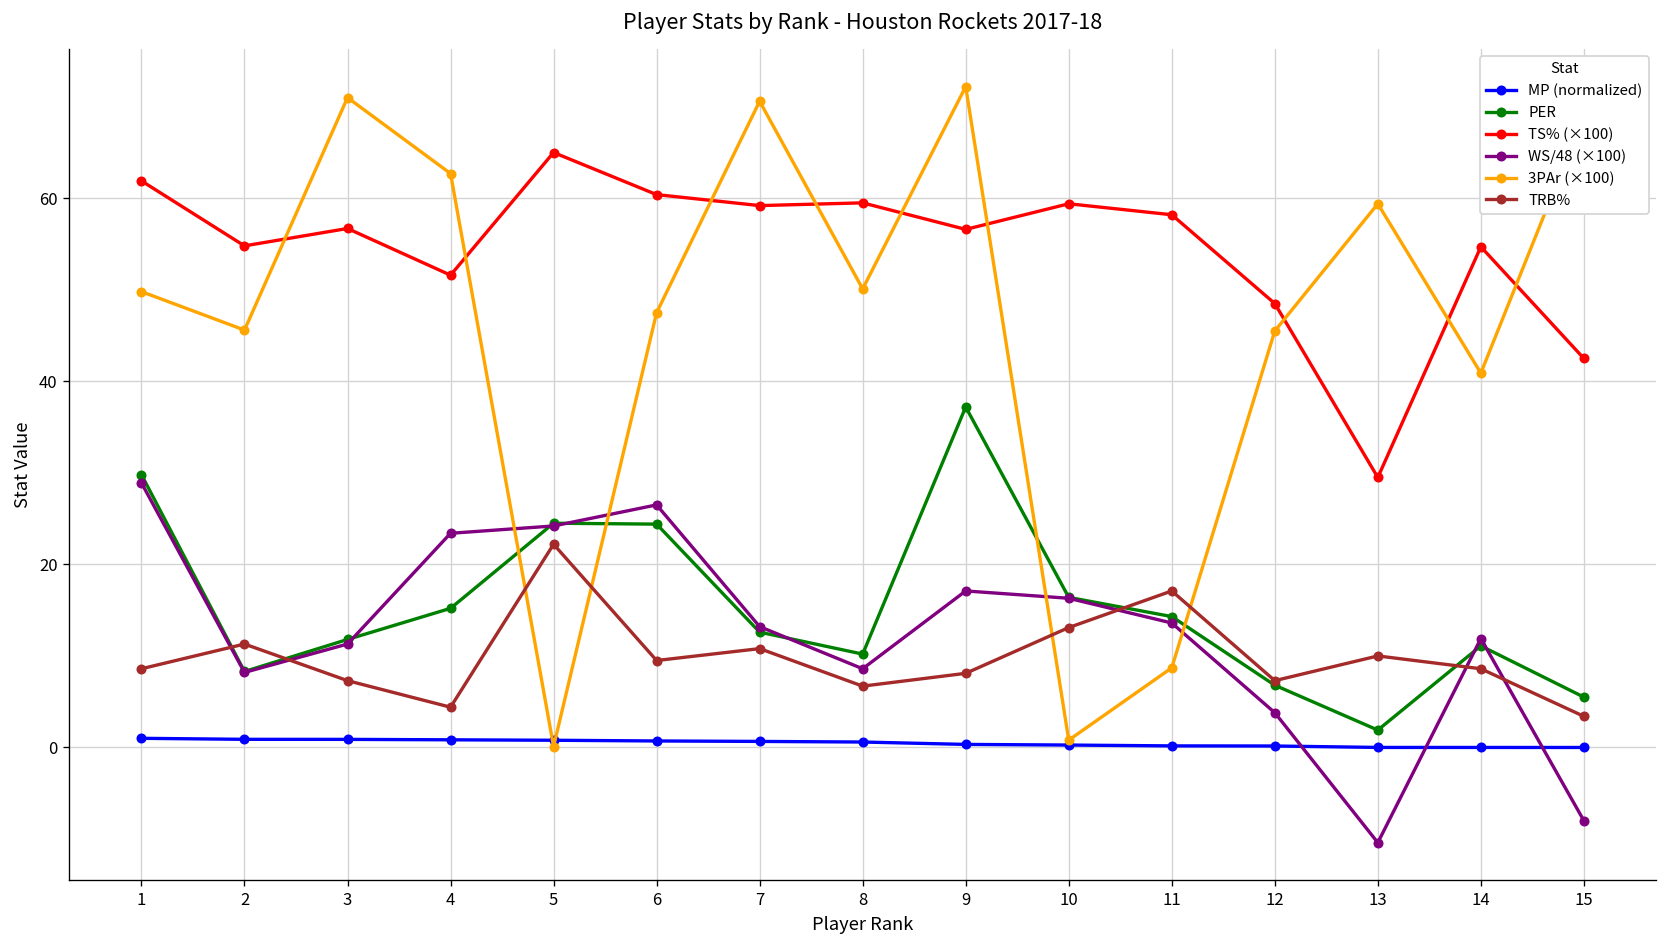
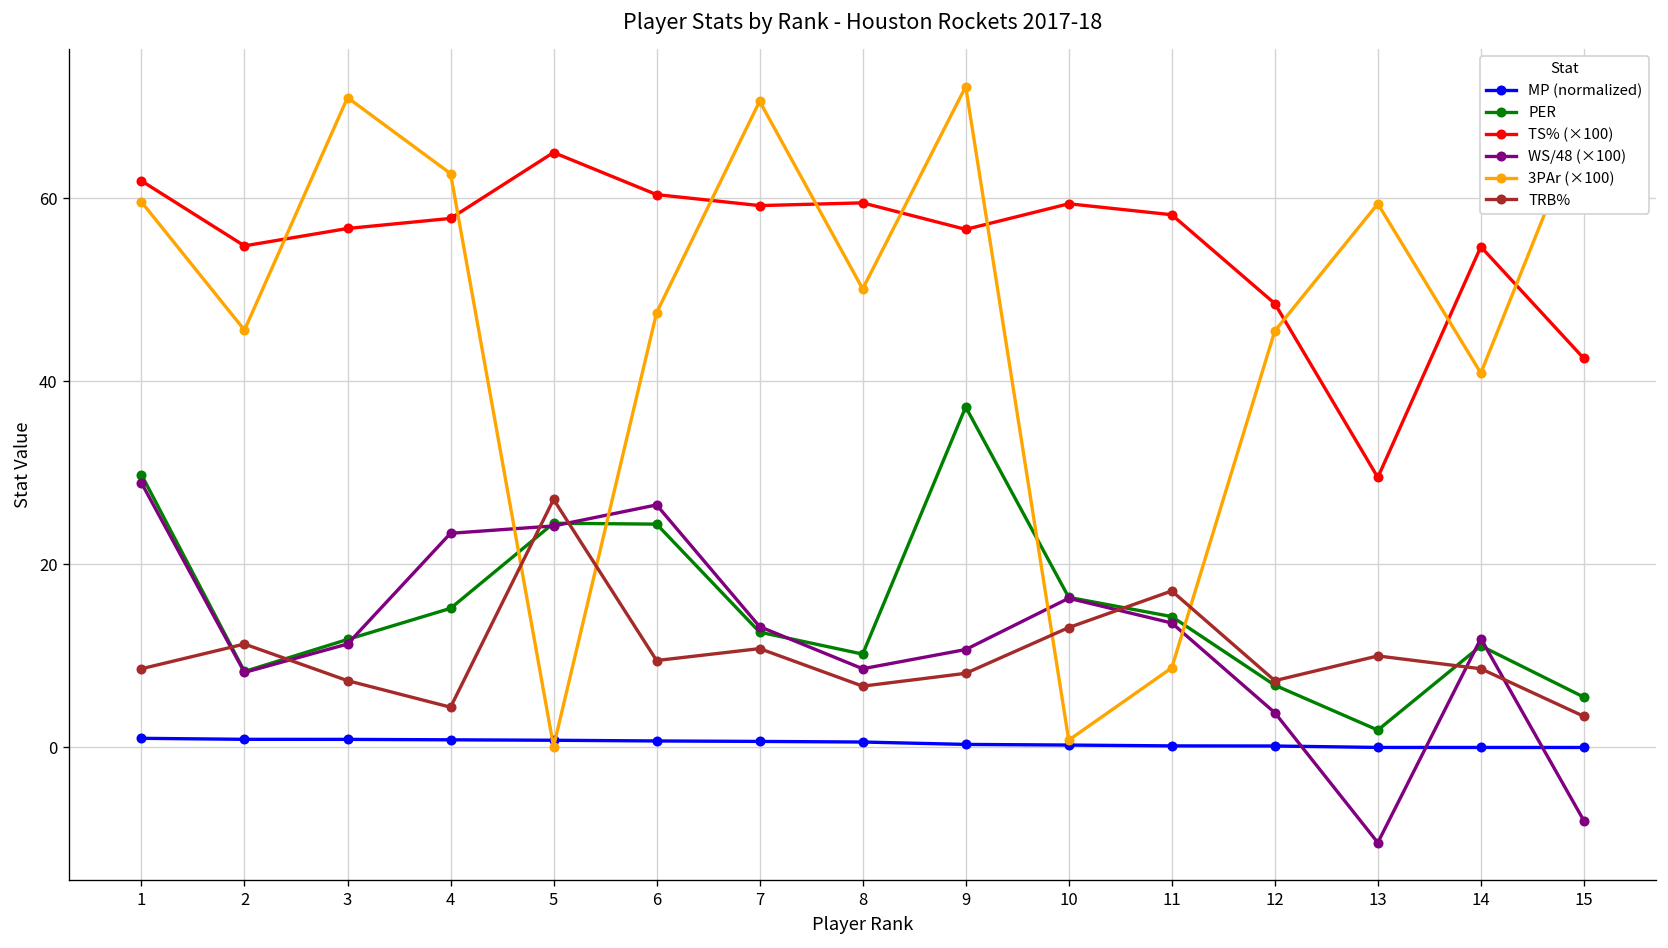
  {
    "MP (normalized)": {
      "1": 1,
      "2": 1,
      "3": 1,
      "4": 1,
      "5": 1,
      "6": 1,
      "7": 1,
      "8": 1,
      "9": 0,
      "10": 0,
      "11": 0,
      "12": 0,
      "13": 0,
      "14": 0,
      "15": 0
    },
    "PER": {
      "1": 30,
      "3": 12,
      "4": 15,
      "6": 24,
      "7": 13,
      "8": 10,
      "9": 37,
      "11": 14,
      "12": 7,
      "13": 2,
      "14": 11,
      "15": 6
    },
    "TS% (×100)": {
      "1": 62,
      "2": 55,
      "3": 57,
-     "4": 52,
+     "4": 58,
      "5": 65,
      "6": 60,
      "7": 59,
      "8": 60,
      "9": 57,
      "10": 59,
      "11": 58,
      "12": 49,
      "13": 30,
      "14": 55,
      "15": 43
    },
    "WS/48 (×100)": {
      "1": 29,
      "3": 11,
      "4": 23,
      "6": 27,
      "7": 13,
      "8": 9,
-     "9": 17,
+     "9": 11,
      "11": 14,
      "12": 4,
      "13": -10,
      "14": 12,
      "15": -8
    },
    "3PAr (×100)": {
-     "1": 50,
+     "1": 60,
      "2": 46,
      "3": 71,
      "4": 63,
      "5": 0,
      "6": 48,
      "7": 71,
      "8": 50,
      "9": 72,
      "10": 1,
      "11": 9,
      "12": 46,
      "13": 59,
      "14": 41
    },
    "TRB%": {
      "1": 9,
      "2": 11,
      "3": 7,
      "4": 4,
-     "5": 22,
+     "5": 27,
      "6": 10,
      "7": 11,
      "8": 7,
      "9": 8,
      "10": 13,
      "11": 17,
      "12": 7,
      "13": 10,
      "14": 9,
      "15": 3
    }
  }
